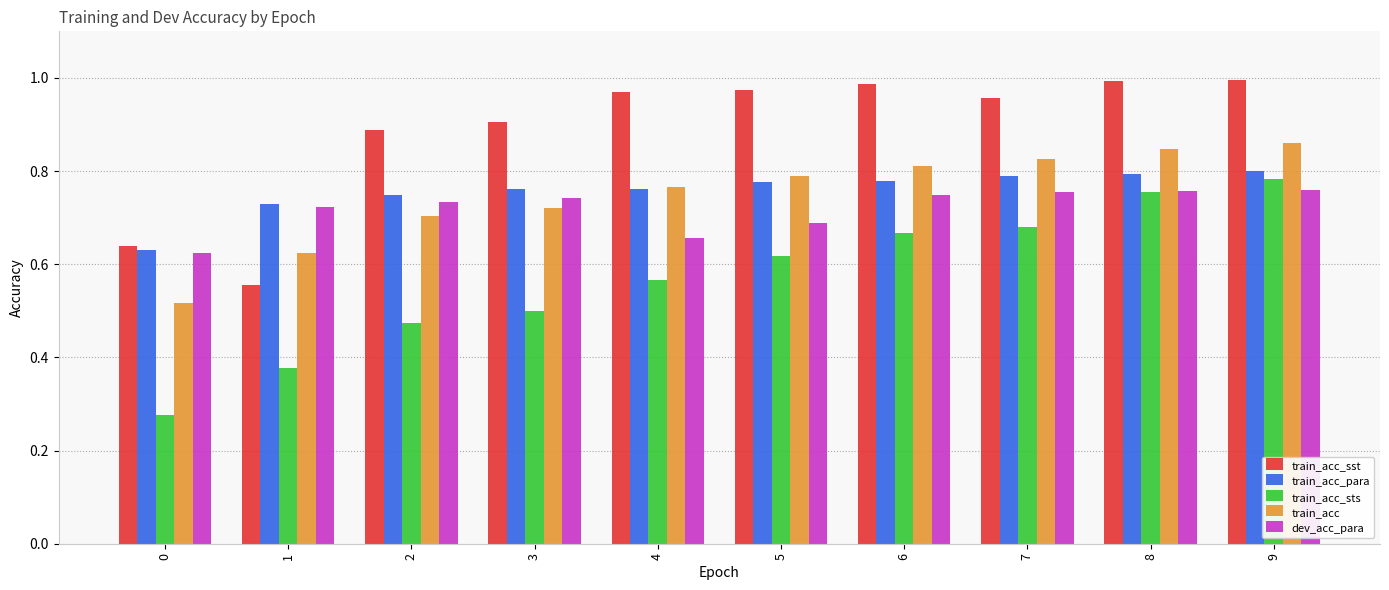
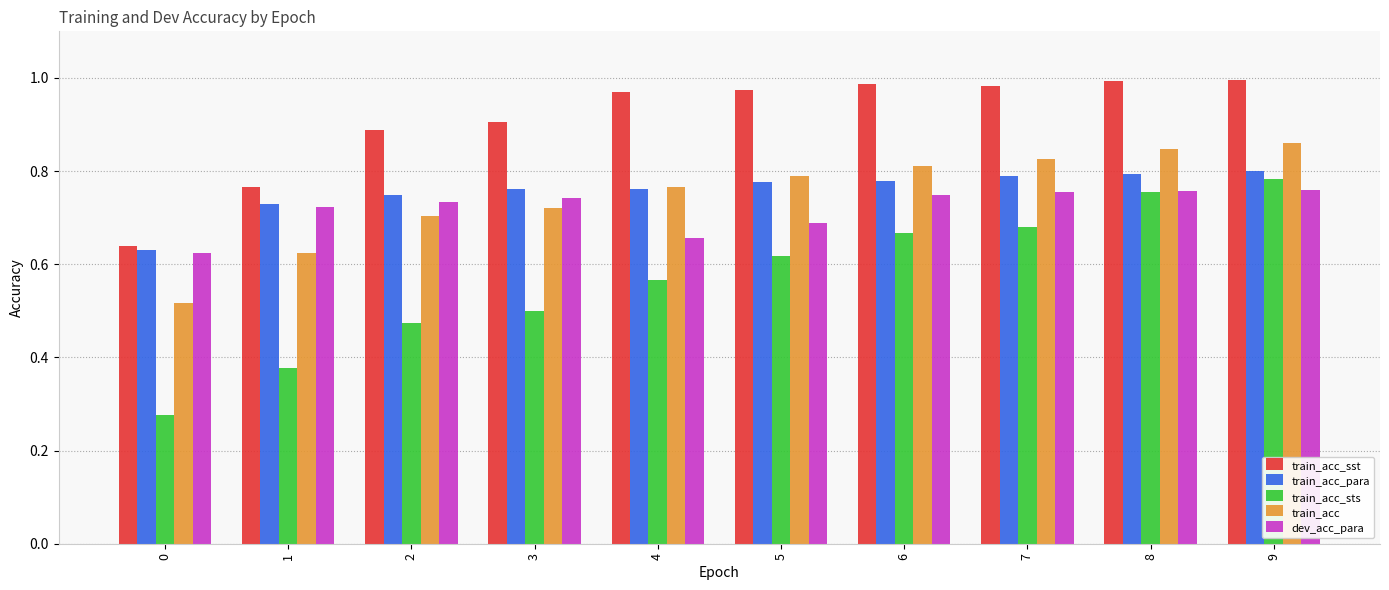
  {
    "train_acc_sst": {
      "0": 0.64,
-     "1": 0.55,
+     "1": 0.77,
      "2": 0.89,
      "3": 0.90,
      "4": 0.97,
      "5": 0.97,
      "6": 0.99,
-     "7": 0.96,
+     "7": 0.98,
      "8": 0.99,
      "9": 1.00
    },
    "train_acc_para": {
      "0": 0.63,
      "1": 0.73,
      "2": 0.75,
      "3": 0.76,
      "4": 0.76,
      "5": 0.78,
      "6": 0.78,
      "7": 0.79,
      "8": 0.79,
      "9": 0.80
    },
    "train_acc_sts": {
      "0": 0.28,
      "1": 0.38,
      "2": 0.47,
      "3": 0.50,
      "4": 0.57,
      "5": 0.62,
      "6": 0.67,
      "7": 0.68,
      "8": 0.76,
      "9": 0.78
    },
    "train_acc": {
      "0": 0.52,
      "1": 0.62,
      "2": 0.70,
      "3": 0.72,
      "4": 0.77,
      "5": 0.79,
      "6": 0.81,
      "7": 0.83,
      "8": 0.85,
      "9": 0.86
    },
    "dev_acc_para": {
      "0": 0.62,
      "1": 0.72,
      "2": 0.73,
      "3": 0.74,
      "4": 0.66,
      "5": 0.69,
      "6": 0.75,
      "7": 0.76,
      "8": 0.76,
      "9": 0.76
    }
  }
